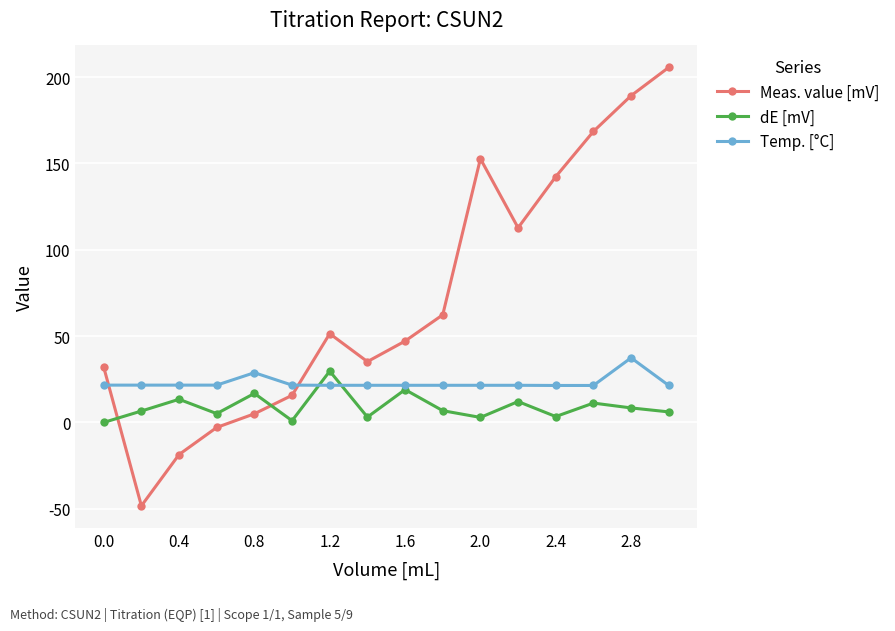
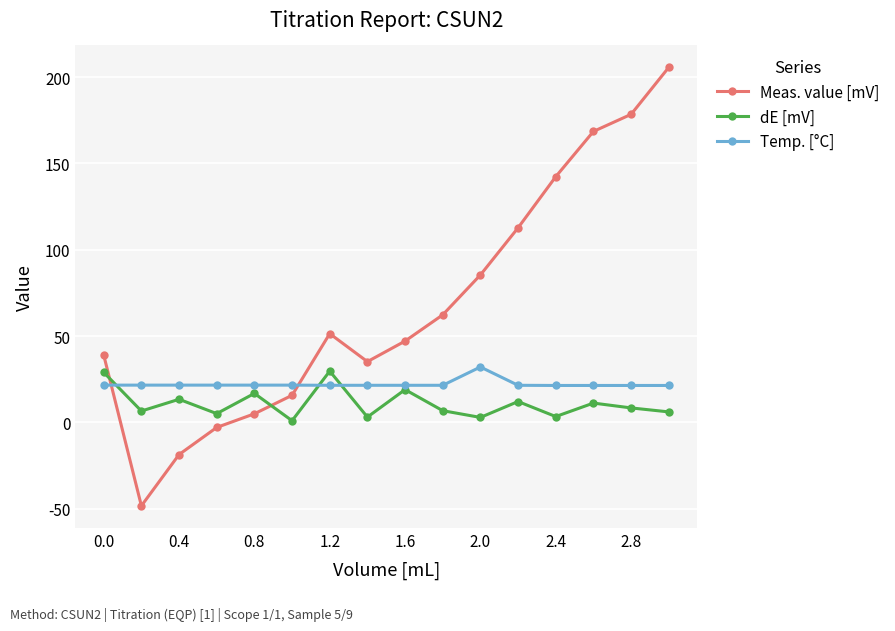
  {
    "Meas. value [mV]": {
-     "0.0": 32,
+     "0.0": 39,
      "0.4": -19,
      "0.8": 5,
      "1.2": 51,
      "1.6": 47,
-     "2.0": 153,
+     "2.0": 85,
      "2.4": 142,
-     "2.8": 189
+     "2.8": 178
    },
    "dE [mV]": {
-     "0.0": 0,
+     "0.0": 29,
      "0.4": 13,
      "0.8": 17,
      "1.2": 30,
      "1.6": 19,
      "2.0": 3,
      "2.4": 3,
      "2.8": 8
    },
    "Temp. [°C]": {
      "0.0": 22,
      "0.4": 22,
-     "0.8": 29,
+     "0.8": 22,
      "1.2": 22,
      "1.6": 22,
-     "2.0": 22,
+     "2.0": 32,
      "2.4": 21,
-     "2.8": 37
+     "2.8": 21
    }
  }
